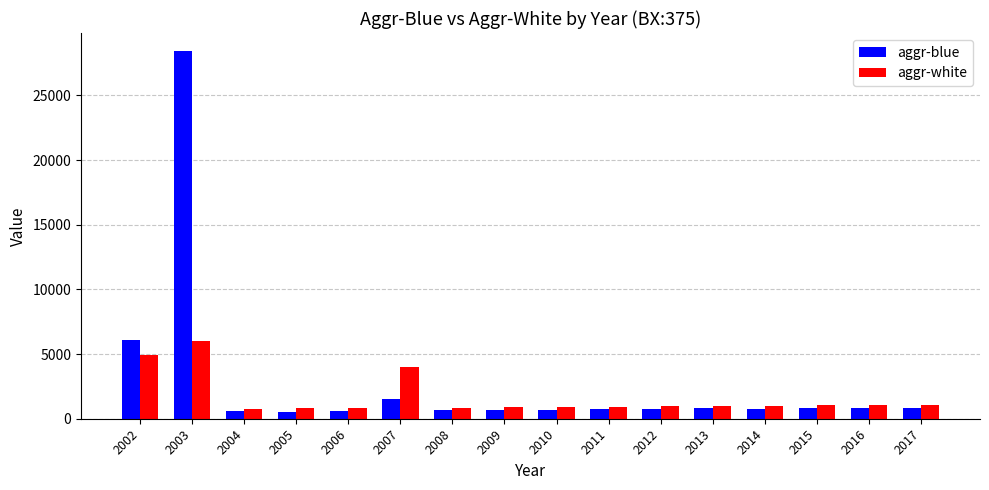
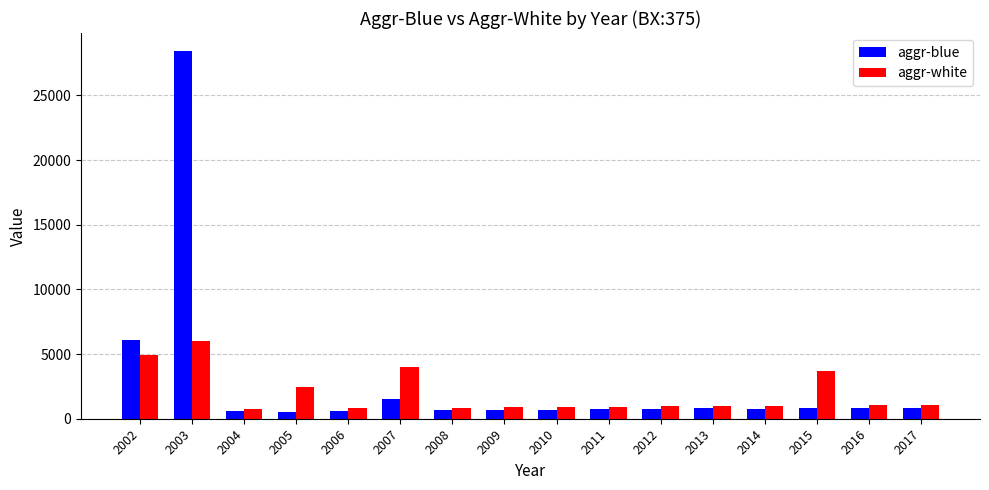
  {
    "aggr-blue": {
      "2002": 6100,
      "2003": 28400,
      "2004": 600,
      "2005": 500,
      "2006": 600,
      "2007": 1500,
      "2008": 600,
      "2009": 700,
      "2010": 700,
      "2011": 700,
      "2012": 700,
      "2013": 800,
      "2014": 800,
      "2015": 800,
      "2016": 800,
      "2017": 800
    },
    "aggr-white": {
      "2002": 4900,
      "2003": 6000,
      "2004": 800,
-     "2005": 900,
+     "2005": 2500,
      "2006": 800,
      "2007": 4000,
      "2008": 900,
      "2009": 900,
      "2010": 900,
      "2011": 900,
      "2012": 1000,
      "2013": 1000,
      "2014": 1000,
-     "2015": 1000,
+     "2015": 3700,
      "2016": 1100,
      "2017": 1000
    }
  }
